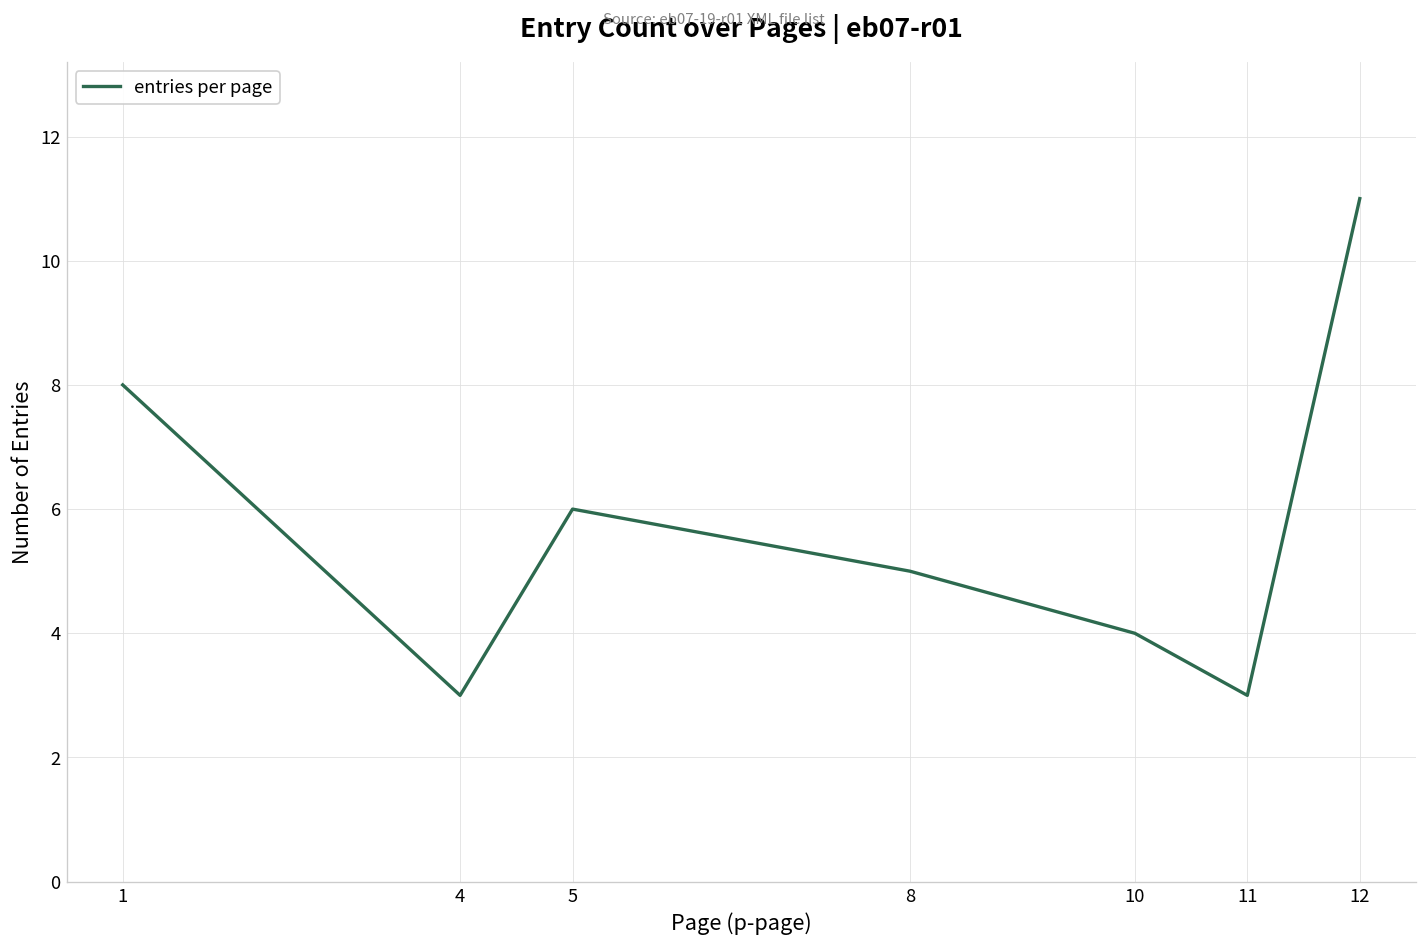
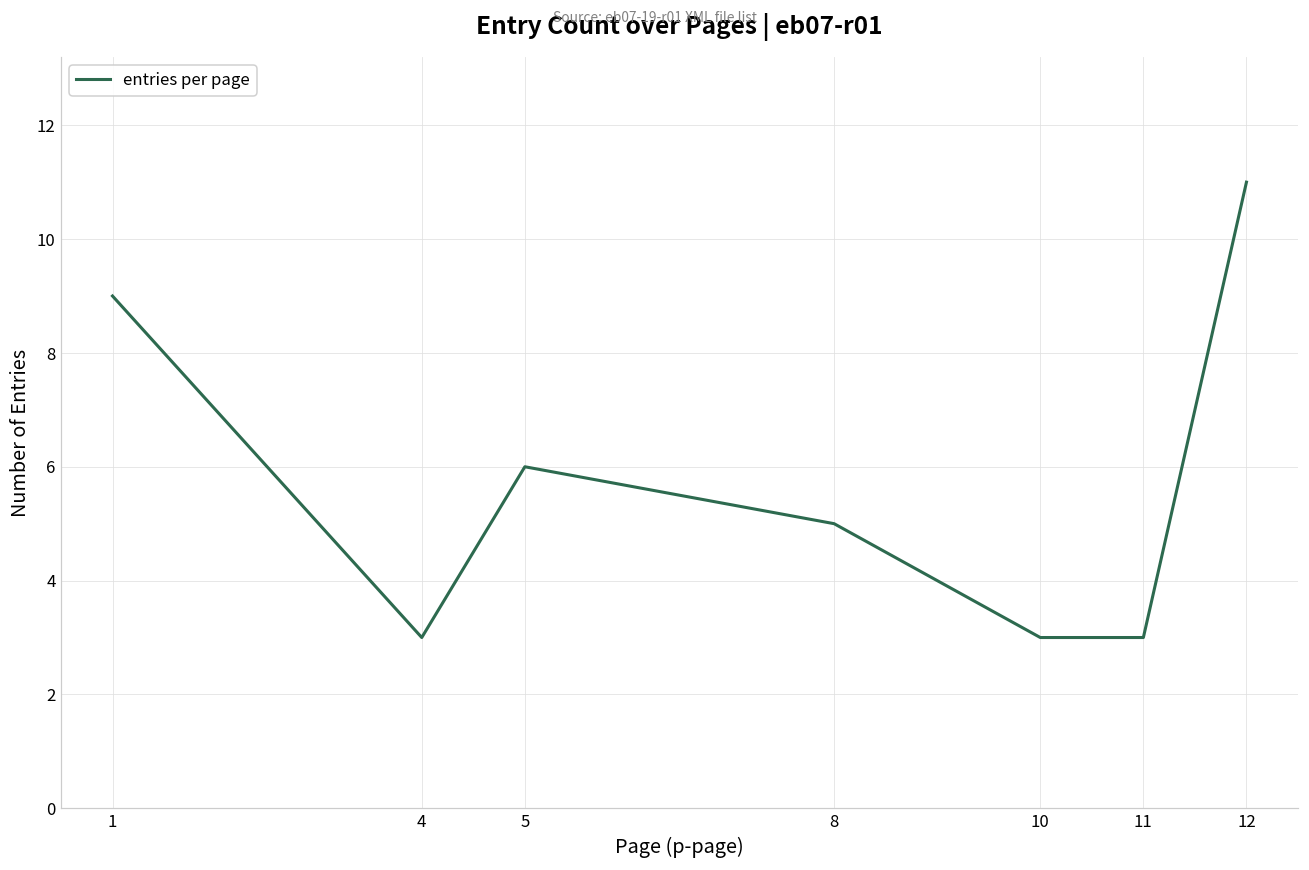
  {
-   "1": 8,
+   "1": 9,
    "4": 3,
    "5": 6,
    "8": 5,
-   "10": 4,
+   "10": 3,
    "11": 3,
    "12": 11
  }
